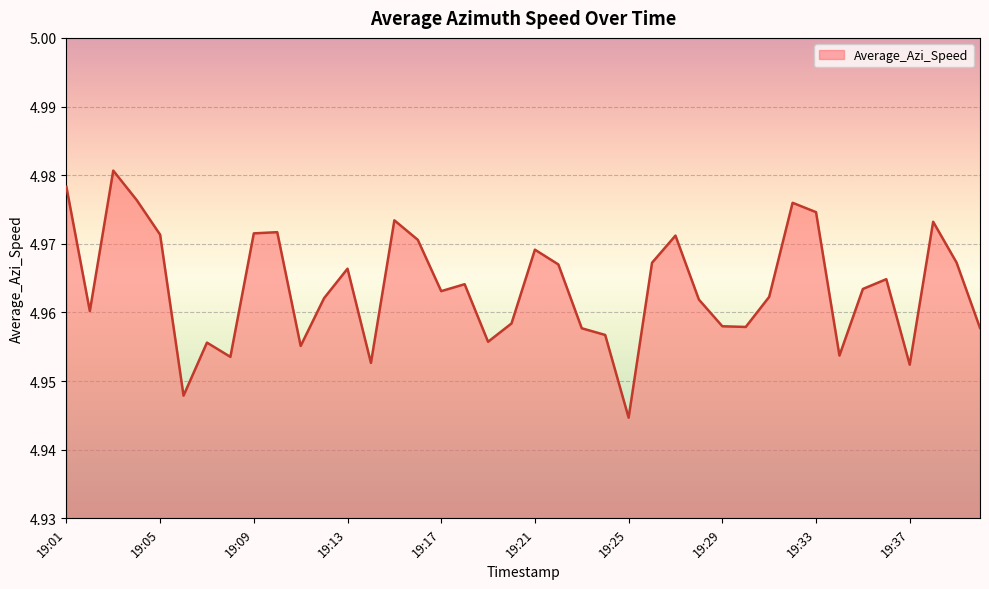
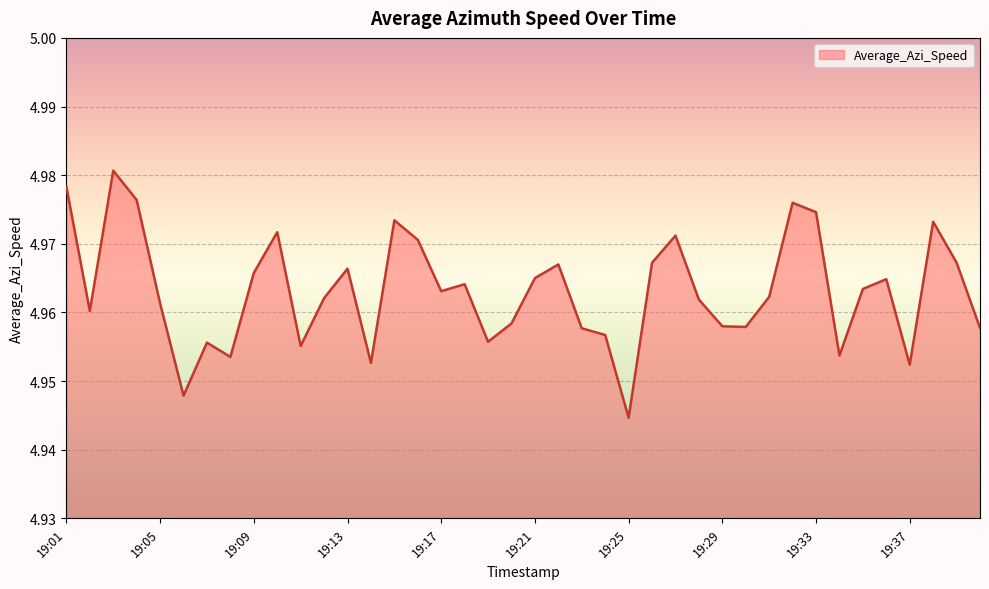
  {
    "19:01": 4.978,
-   "19:05": 4.971,
-   "19:09": 4.972,
+   "19:05": 4.961,
+   "19:09": 4.966,
    "19:13": 4.966,
    "19:17": 4.963,
-   "19:21": 4.969,
+   "19:21": 4.965,
    "19:25": 4.945,
    "19:29": 4.958,
    "19:33": 4.975,
    "19:37": 4.952
  }
